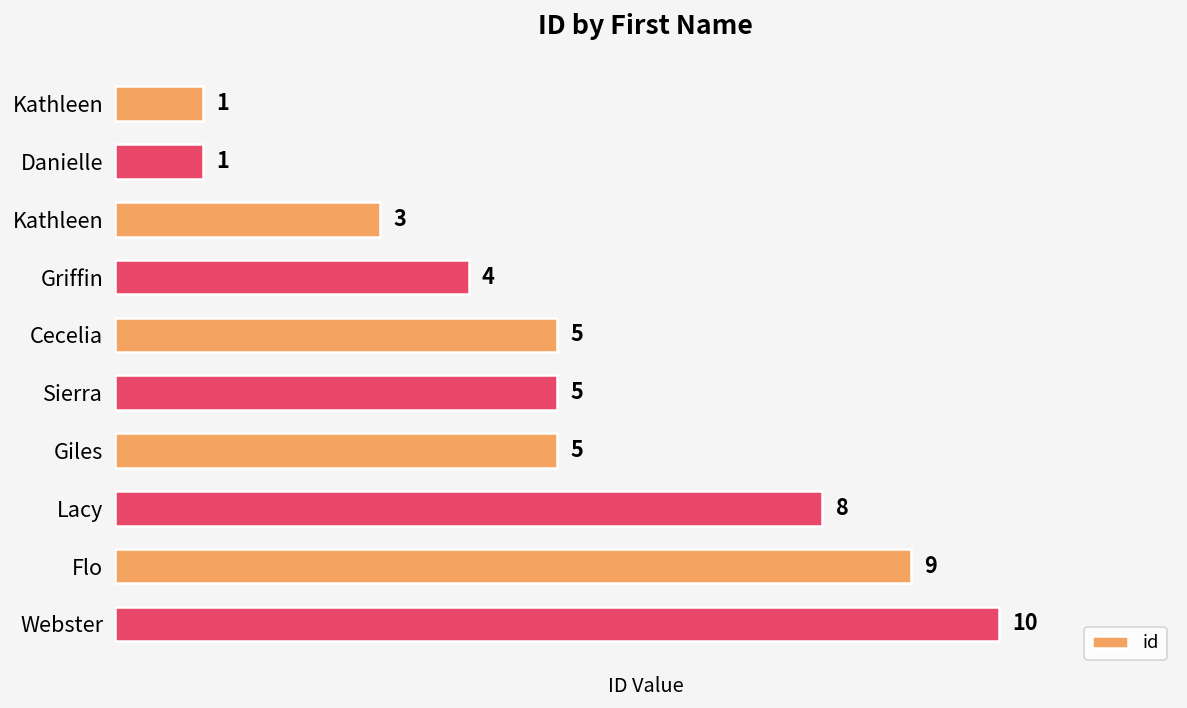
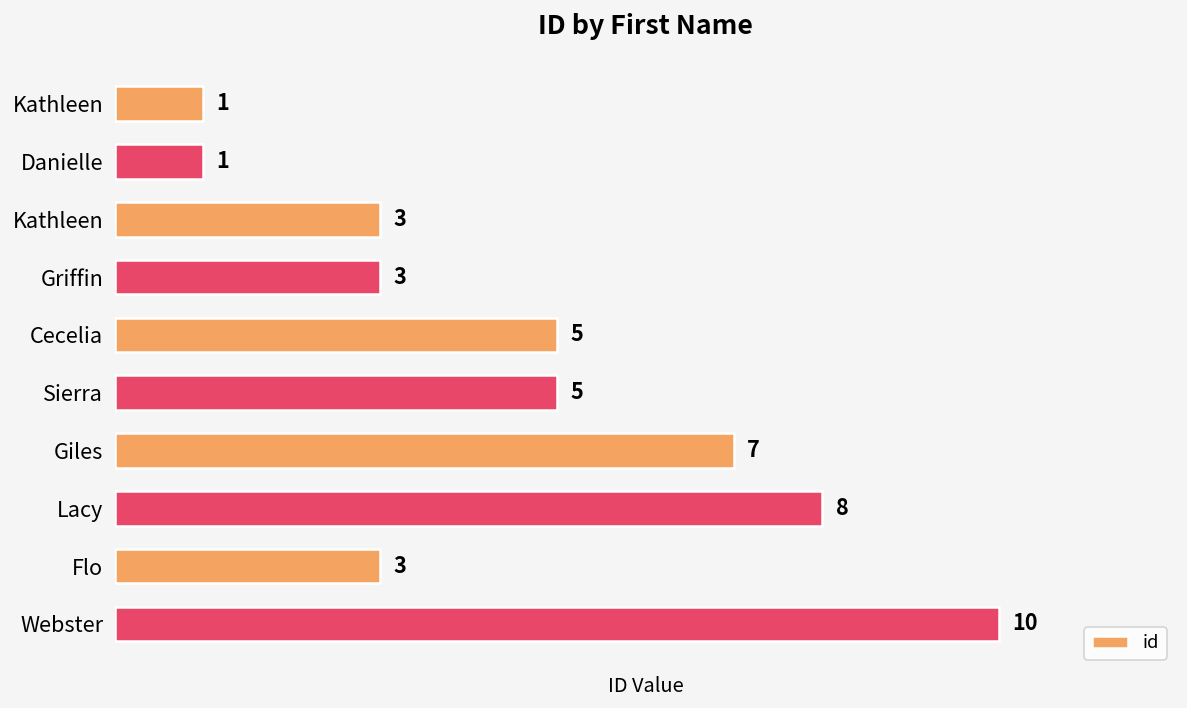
  {
    "Danielle": 1,
-   "Griffin": 4,
+   "Griffin": 3,
    "Cecelia": 5,
    "Sierra": 5,
-   "Giles": 5,
+   "Giles": 7,
    "Lacy": 8,
-   "Flo": 9,
+   "Flo": 3,
    "Webster": 10
  }
